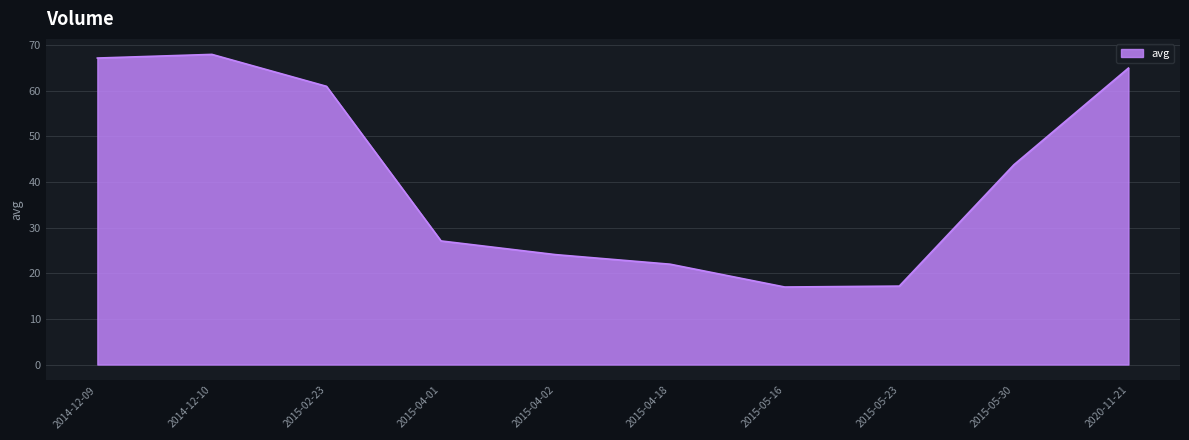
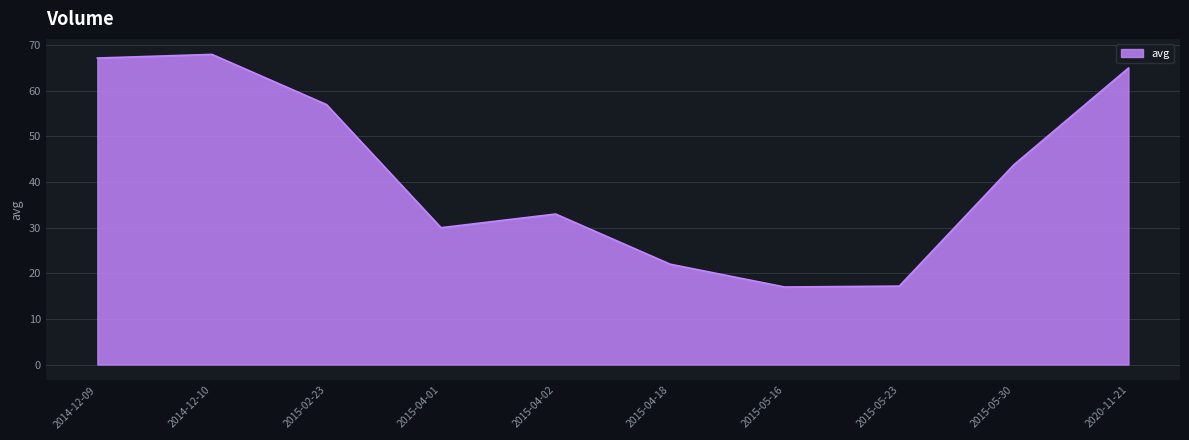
  {
    "2014-12-09": 67,
    "2014-12-10": 68,
-   "2015-02-23": 61,
-   "2015-04-01": 27,
-   "2015-04-02": 24,
+   "2015-02-23": 57,
+   "2015-04-01": 30,
+   "2015-04-02": 33,
    "2015-04-18": 22,
    "2015-05-16": 17,
    "2015-05-23": 17,
    "2015-05-30": 44,
    "2020-11-21": 65
  }
